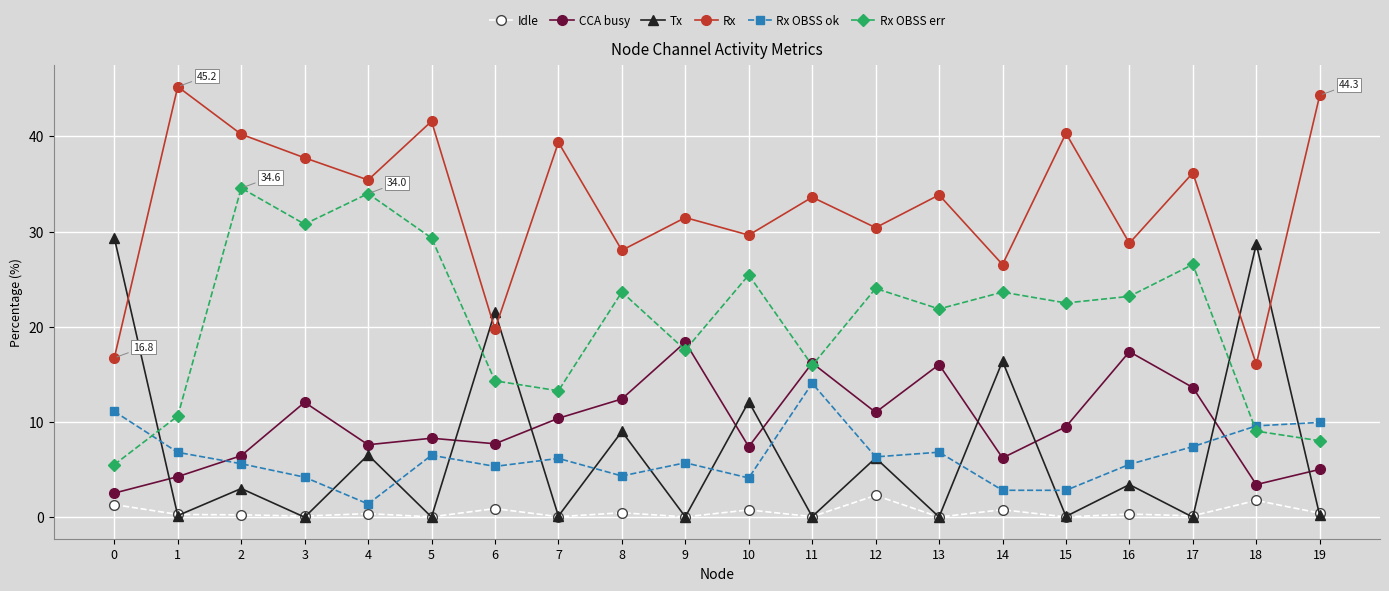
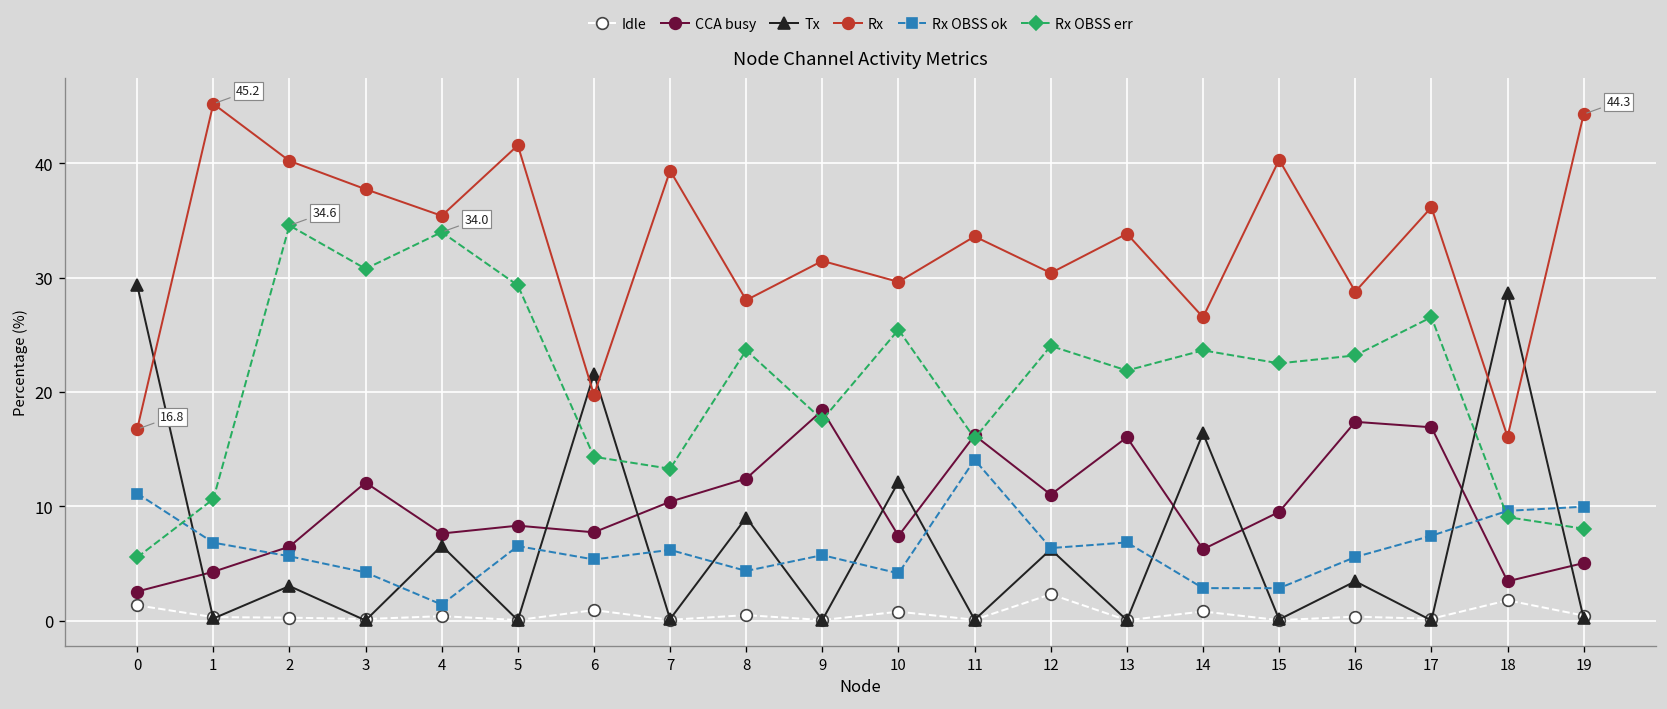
  {
    "Idle": {
      "0": 1,
      "2": 0,
      "4": 0,
      "6": 1,
      "8": 0,
      "10": 1,
      "12": 2,
      "14": 1,
      "16": 0,
      "18": 2
    },
    "CCA busy": {
      "0": 3,
      "1": 4,
      "2": 6,
      "3": 12,
      "4": 8,
      "5": 8,
      "6": 8,
      "7": 10,
      "8": 12,
      "9": 18,
      "10": 7,
      "12": 11,
      "13": 16,
      "14": 6,
      "15": 10,
      "16": 17,
-     "17": 14,
+     "17": 17,
      "18": 3,
      "19": 5
    },
    "Tx": {
      "0": 29,
      "2": 3,
      "4": 7,
      "6": 22,
      "8": 9,
      "10": 12,
      "14": 16,
      "16": 3,
      "18": 29
    },
    "Rx": {
      "2": 40,
      "3": 38,
      "5": 42,
      "6": 20,
      "7": 39,
      "8": 28,
      "9": 31,
      "10": 30,
      "11": 34,
      "12": 30,
      "13": 34,
      "14": 27,
      "15": 40,
      "16": 29,
      "17": 36,
      "18": 16
    },
    "Rx OBSS ok": {
      "0": 11,
      "1": 7,
      "2": 6,
      "3": 4,
      "4": 1,
      "5": 7,
      "6": 5,
      "7": 6,
      "8": 4,
      "9": 6,
      "10": 4,
      "11": 14,
      "13": 7,
      "14": 3,
      "15": 3,
      "16": 6,
      "17": 7,
      "18": 10,
      "19": 10
    },
    "Rx OBSS err": {
      "0": 6,
      "1": 11,
      "3": 31,
      "5": 29,
      "6": 14,
      "7": 13,
      "8": 24,
      "9": 18,
      "10": 25,
      "12": 24,
      "13": 22,
      "14": 24,
      "15": 23,
      "16": 23,
      "17": 27,
      "18": 9,
      "19": 8
    }
  }
